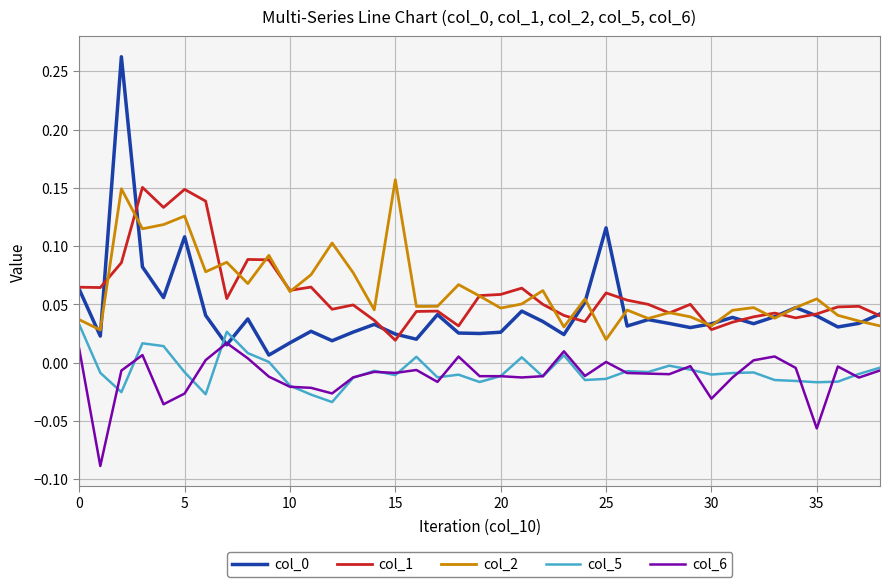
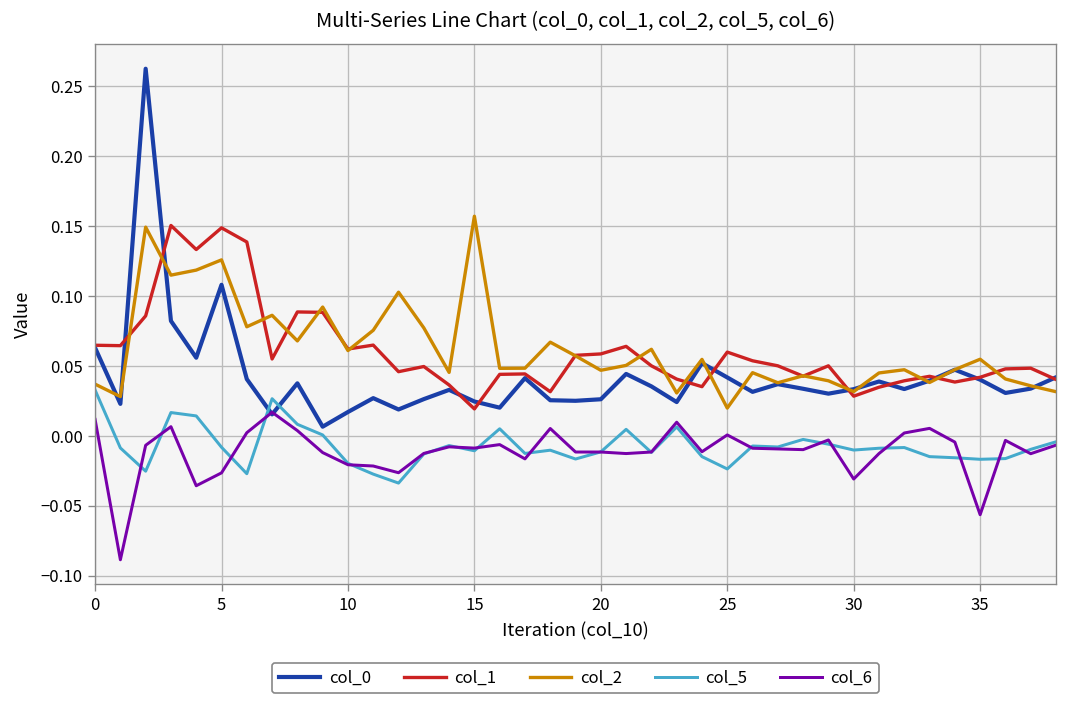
  {
    "col_0": {
      "5": 0.108,
      "10": 0.017,
      "15": 0.025,
      "20": 0.026,
-     "25": 0.116
+     "25": 0.042
    },
    "col_1": {
      "5": 0.149,
      "15": 0.019,
      "20": 0.059,
      "25": 0.060,
      "30": 0.028
    },
    "col_2": {
      "0": 0.037,
      "5": 0.126,
      "15": 0.157,
      "20": 0.047,
      "25": 0.020,
      "35": 0.055
    },
    "col_5": {
      "0": 0.033,
      "5": -0.008,
-     "25": -0.014,
+     "25": -0.024,
      "30": -0.010,
      "35": -0.017
    },
    "col_6": {
      "0": 0.012,
      "5": -0.026,
      "25": 0.001,
      "30": -0.031,
      "35": -0.056
    }
  }
